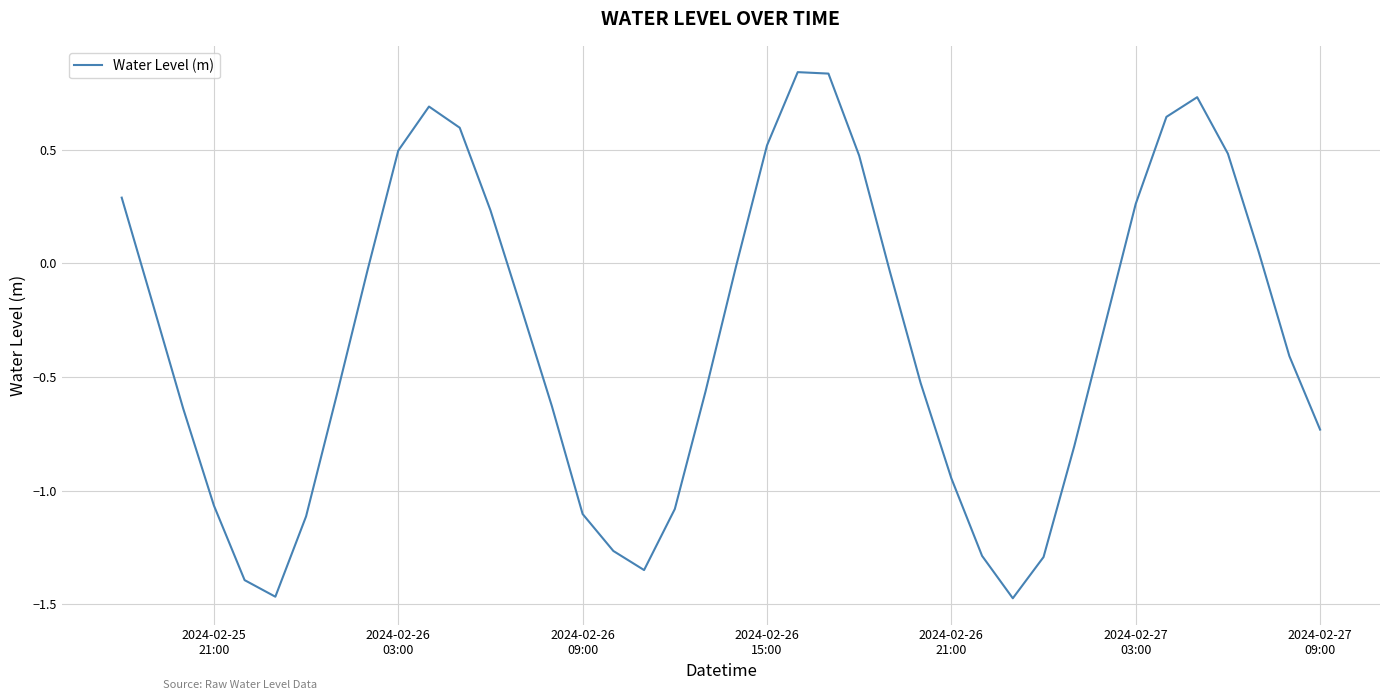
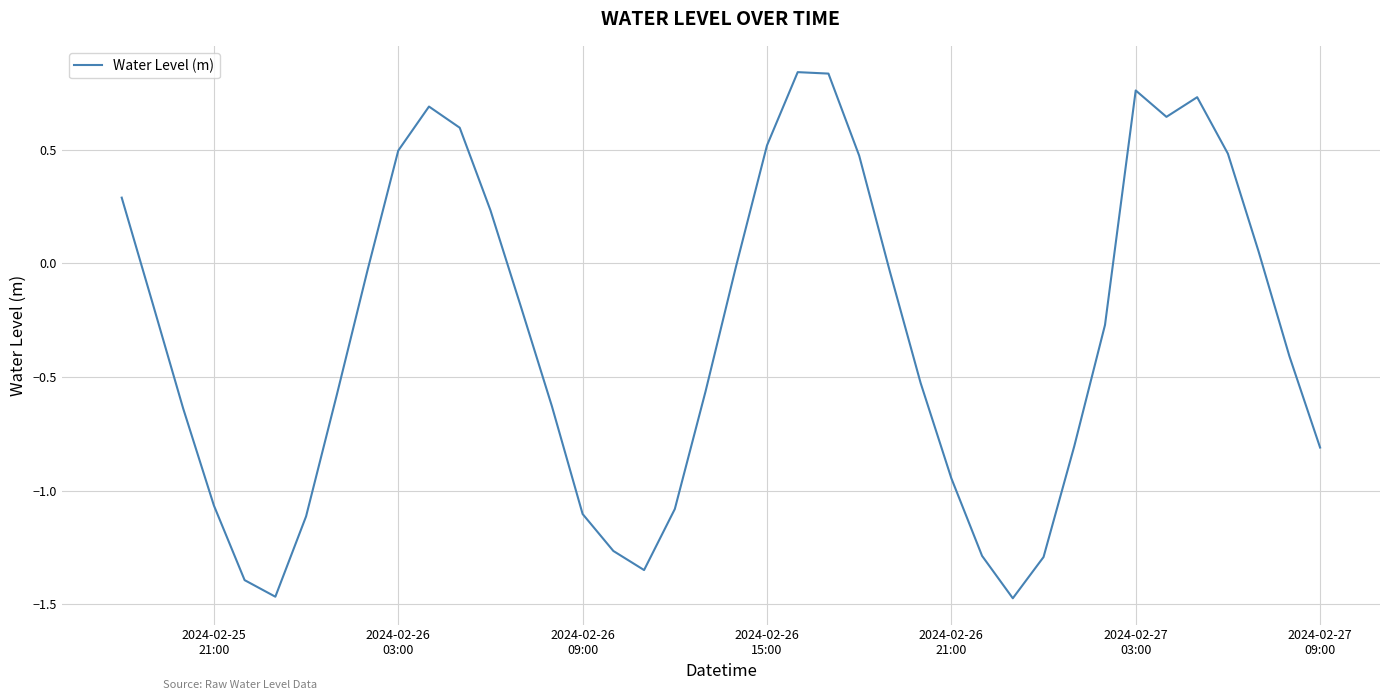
  {
    "2024-02-25 21:00": -1.07,
    "2024-02-26 03:00": 0.50,
    "2024-02-26 09:00": -1.10,
    "2024-02-26 15:00": 0.52,
    "2024-02-26 21:00": -0.95,
-   "2024-02-27 03:00": 0.26,
-   "2024-02-27 09:00": -0.73
+   "2024-02-27 03:00": 0.76,
+   "2024-02-27 09:00": -0.81
  }
